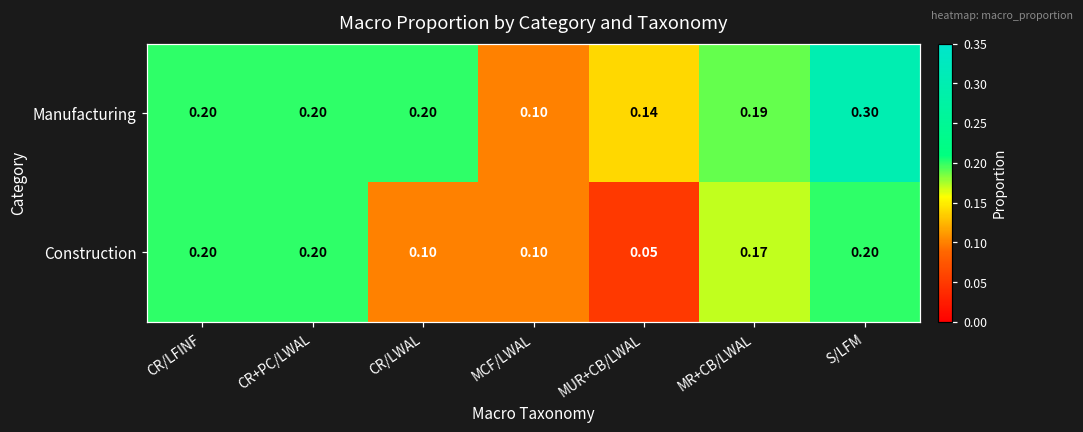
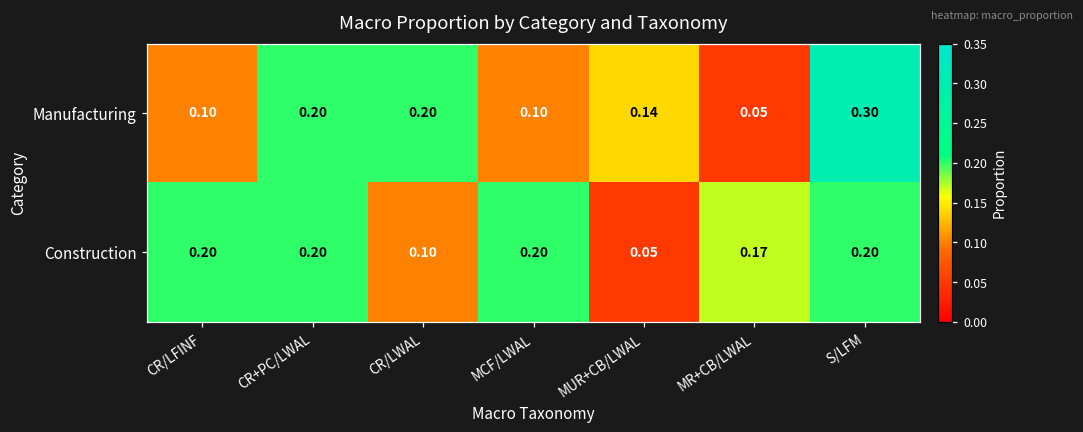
  {
    "Manufacturing": {
-     "CR/LFINF": 0.20,
+     "CR/LFINF": 0.10,
      "CR+PC/LWAL": 0.20,
      "CR/LWAL": 0.20,
      "MCF/LWAL": 0.10,
      "MUR+CB/LWAL": 0.14,
-     "MR+CB/LWAL": 0.19,
+     "MR+CB/LWAL": 0.05,
      "S/LFM": 0.30
    },
    "Construction": {
      "CR/LFINF": 0.20,
      "CR+PC/LWAL": 0.20,
      "CR/LWAL": 0.10,
-     "MCF/LWAL": 0.10,
+     "MCF/LWAL": 0.20,
      "MUR+CB/LWAL": 0.05,
      "MR+CB/LWAL": 0.17,
      "S/LFM": 0.20
    }
  }
